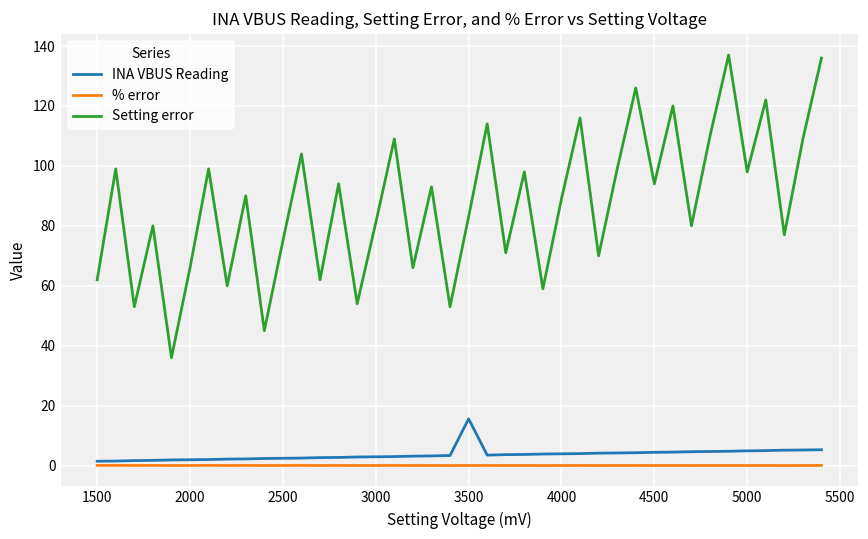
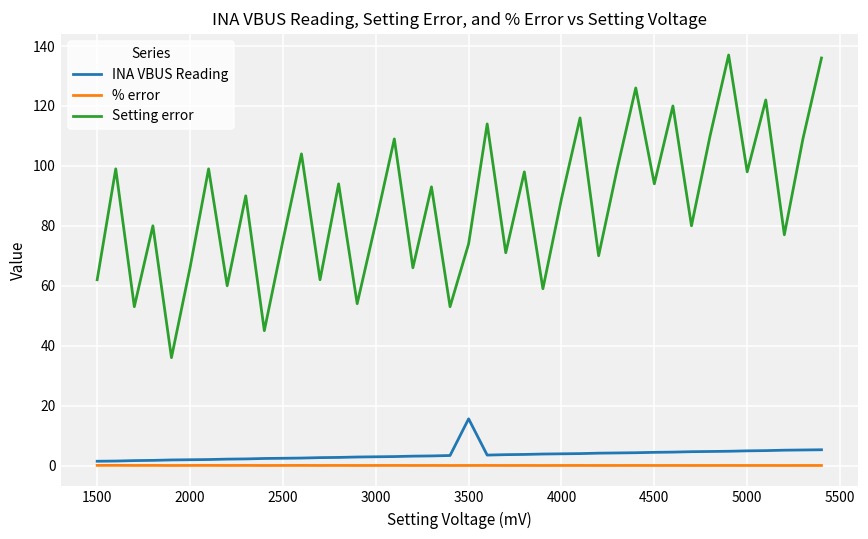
  {
    "INA VBUS Reading": {
      "1500": 1,
      "2000": 2,
      "2500": 2,
      "3000": 3,
      "3500": 16,
      "4000": 4,
      "4500": 4,
      "5000": 5
    },
    "% error": {
      "1500": 0,
      "2000": 0,
      "2500": 0,
      "3000": 0,
      "3500": 0,
      "4000": 0,
      "4500": 0,
      "5000": 0
    },
    "Setting error": {
      "1500": 62,
      "2000": 66,
      "2500": 75,
      "3000": 81,
-     "3500": 83,
+     "3500": 74,
      "4000": 89,
      "4500": 94,
      "5000": 98
    }
  }
